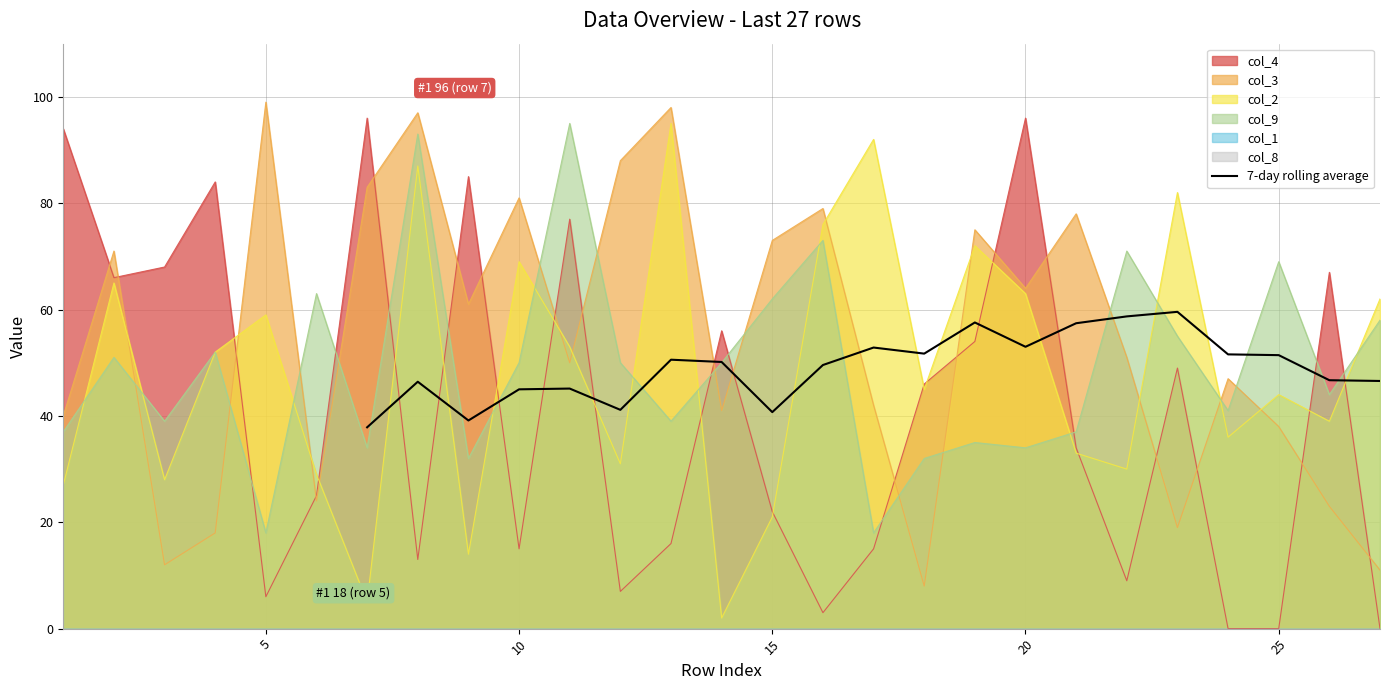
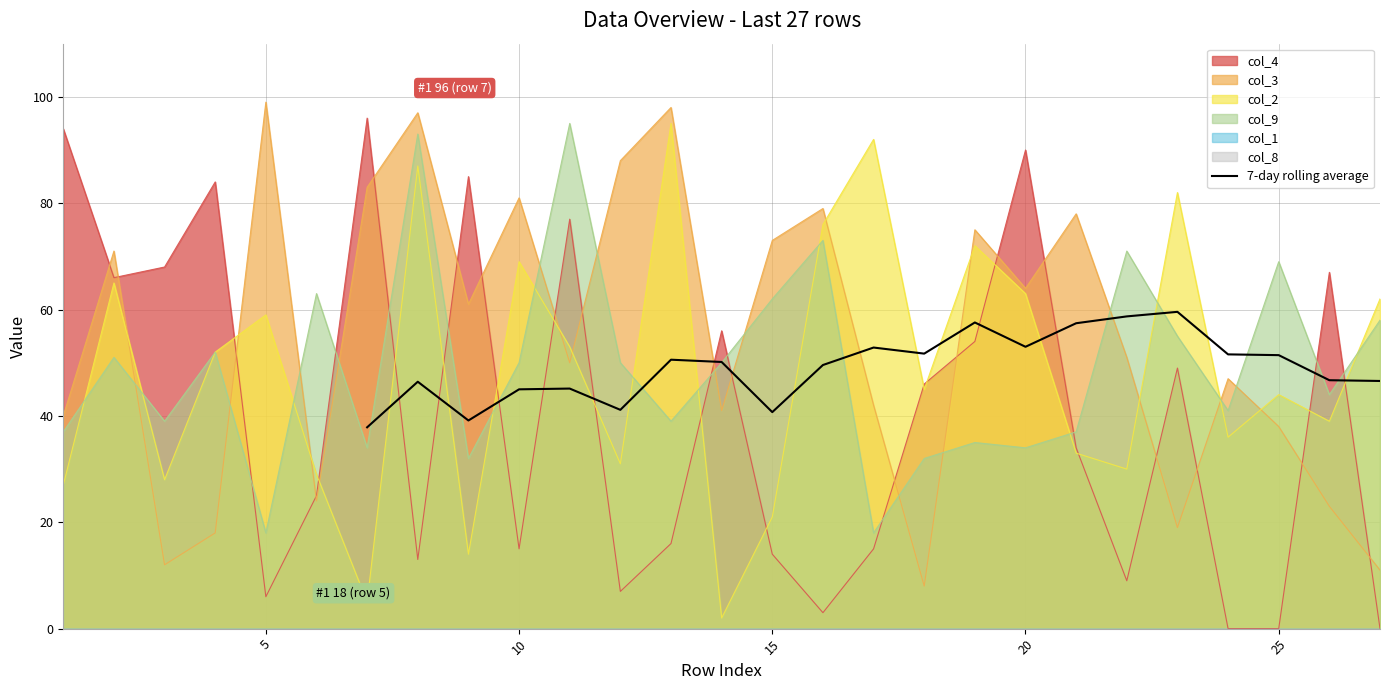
  {
    "col_4": {
      "5": 6,
      "10": 15,
-     "15": 22,
-     "20": 96
+     "15": 14,
+     "20": 90
    },
    "7-day rolling average": {
      "10": 45,
      "15": 41,
      "20": 53,
      "25": 51
    }
  }
